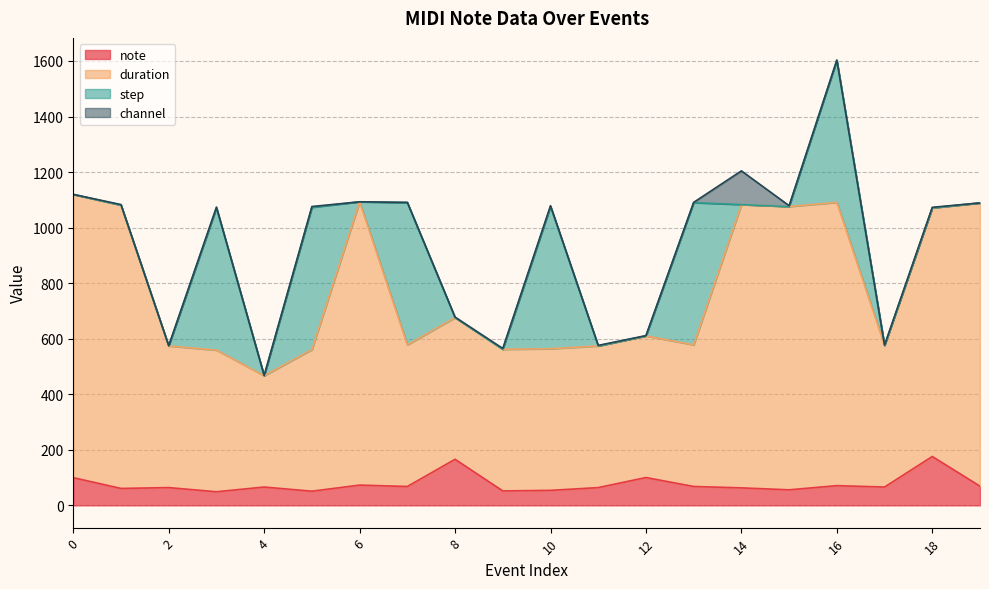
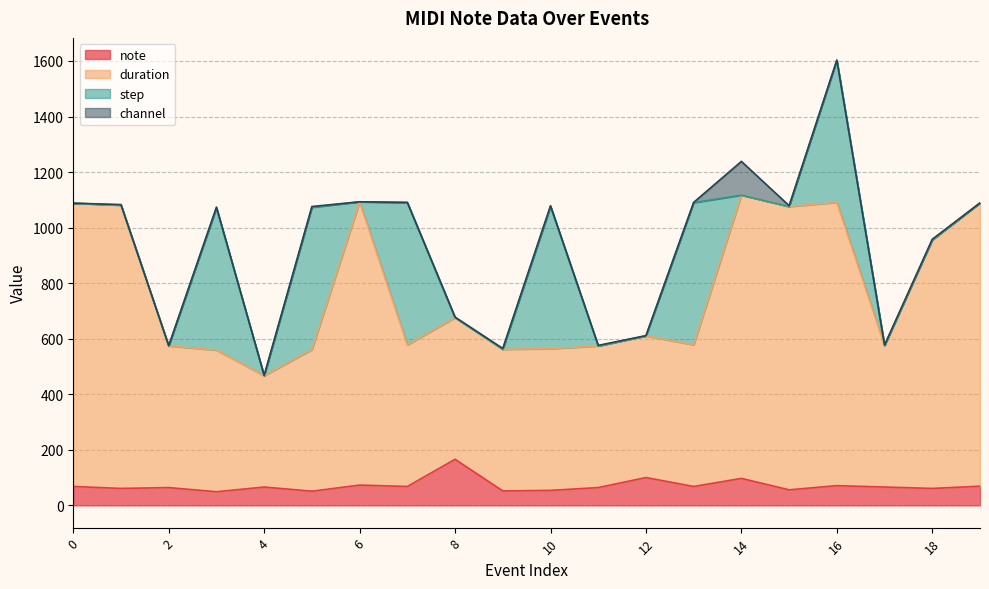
  {
    "note": {
-     "0": 100,
+     "0": 70,
      "2": 60,
      "4": 70,
      "6": 70,
      "8": 170,
      "10": 50,
      "12": 100,
-     "14": 60,
+     "14": 100,
      "16": 70,
-     "18": 180
+     "18": 60
    },
    "duration": {
      "10": 510,
      "16": 1020
    },
    "channel": {
      "14": 120
    }
  }
